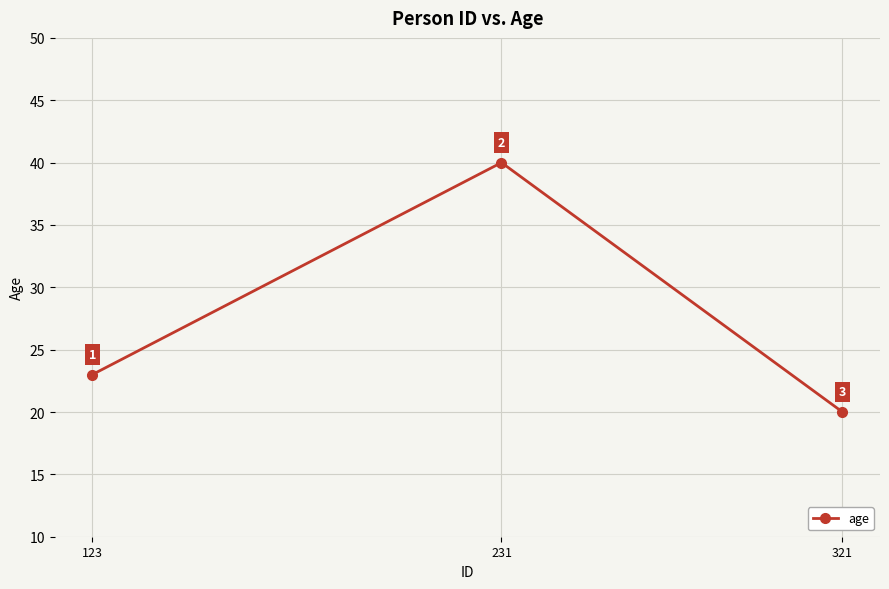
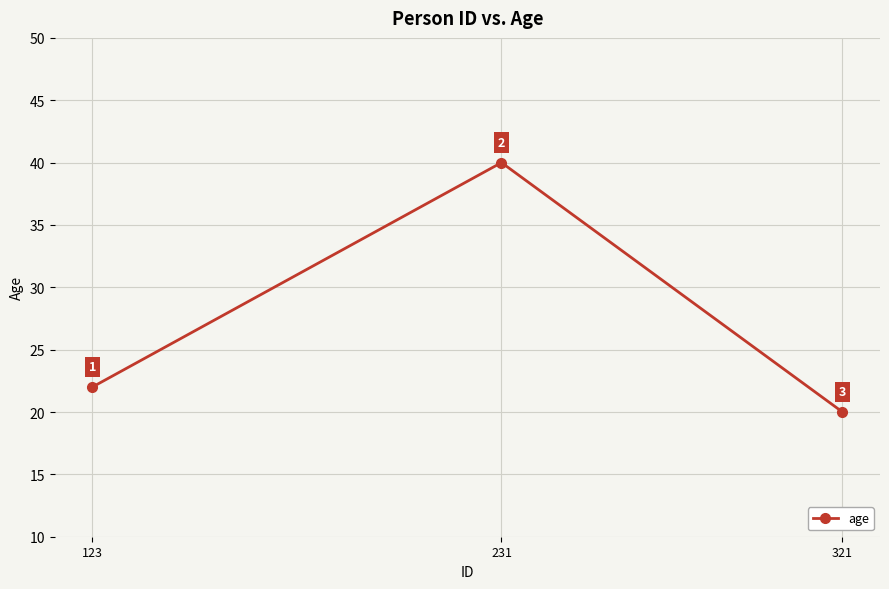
  {
-   "123": 23
+   "123": 22
  }
